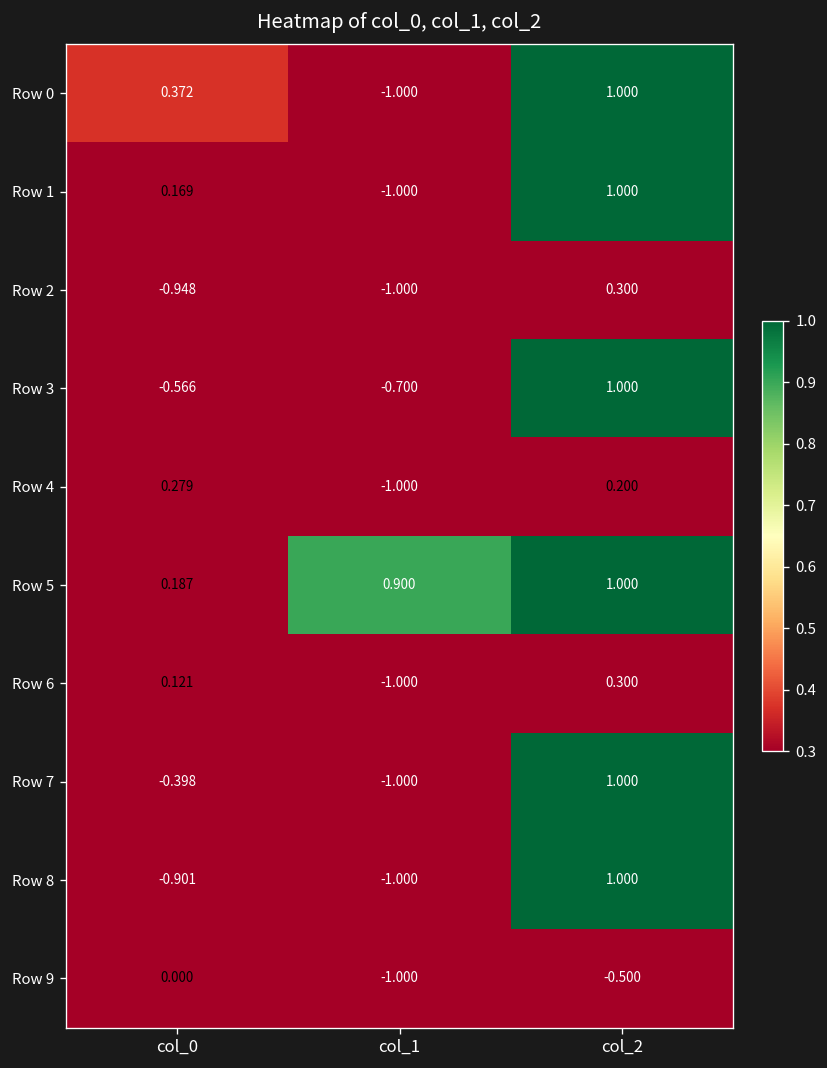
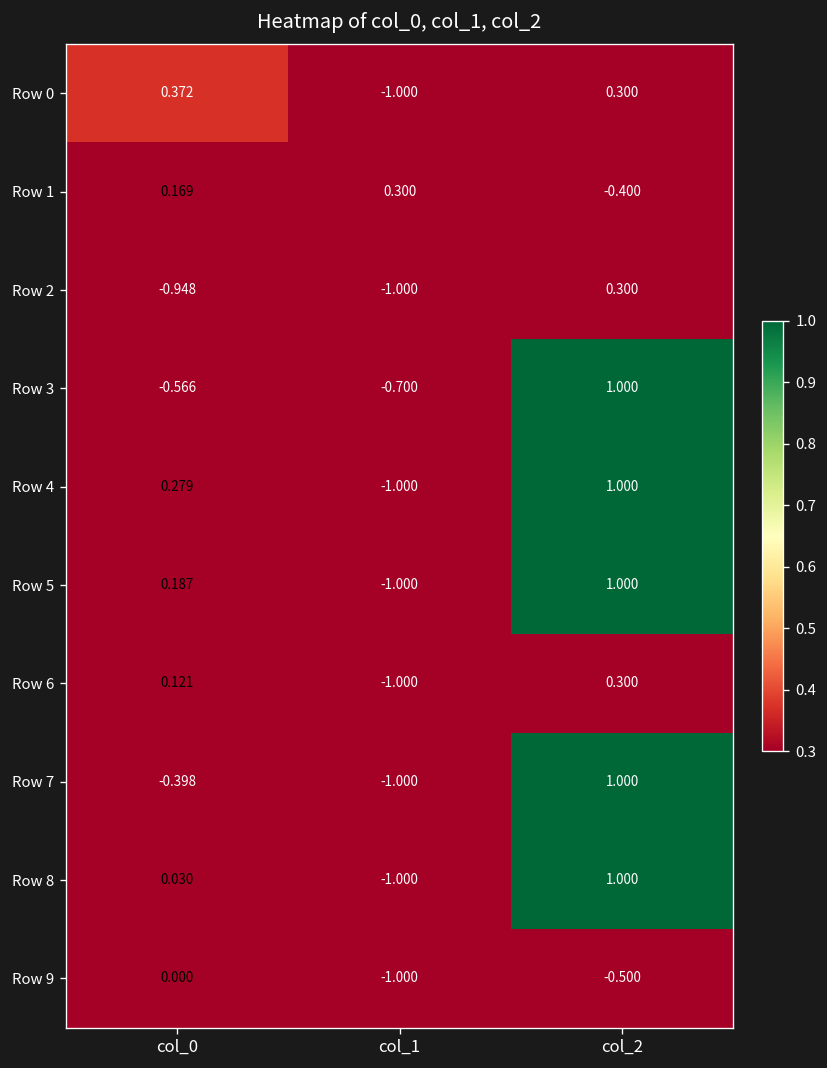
  {
    "Row 0": {
      "col_0": 0.372,
      "col_1": -1.000,
-     "col_2": 1.000
+     "col_2": 0.300
    },
    "Row 1": {
      "col_0": 0.169,
-     "col_1": -1.000,
-     "col_2": 1.000
+     "col_1": 0.300,
+     "col_2": -0.400
    },
    "Row 2": {
      "col_0": -0.948,
      "col_1": -1.000,
      "col_2": 0.300
    },
    "Row 3": {
      "col_0": -0.566,
      "col_1": -0.700,
      "col_2": 1.000
    },
    "Row 4": {
      "col_0": 0.279,
      "col_1": -1.000,
-     "col_2": 0.200
+     "col_2": 1.000
    },
    "Row 5": {
      "col_0": 0.187,
-     "col_1": 0.900,
+     "col_1": -1.000,
      "col_2": 1.000
    },
    "Row 6": {
      "col_0": 0.121,
      "col_1": -1.000,
      "col_2": 0.300
    },
    "Row 7": {
      "col_0": -0.398,
      "col_1": -1.000,
      "col_2": 1.000
    },
    "Row 8": {
-     "col_0": -0.901,
+     "col_0": 0.030,
      "col_1": -1.000,
      "col_2": 1.000
    },
    "Row 9": {
      "col_0": 0.000,
      "col_1": -1.000,
      "col_2": -0.500
    }
  }
